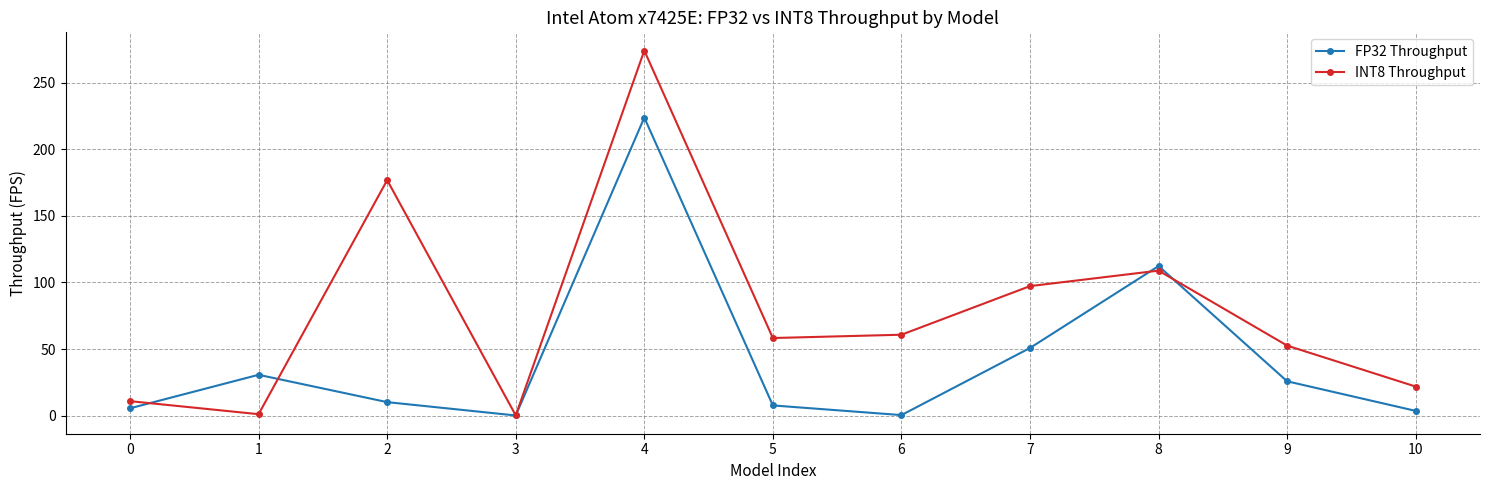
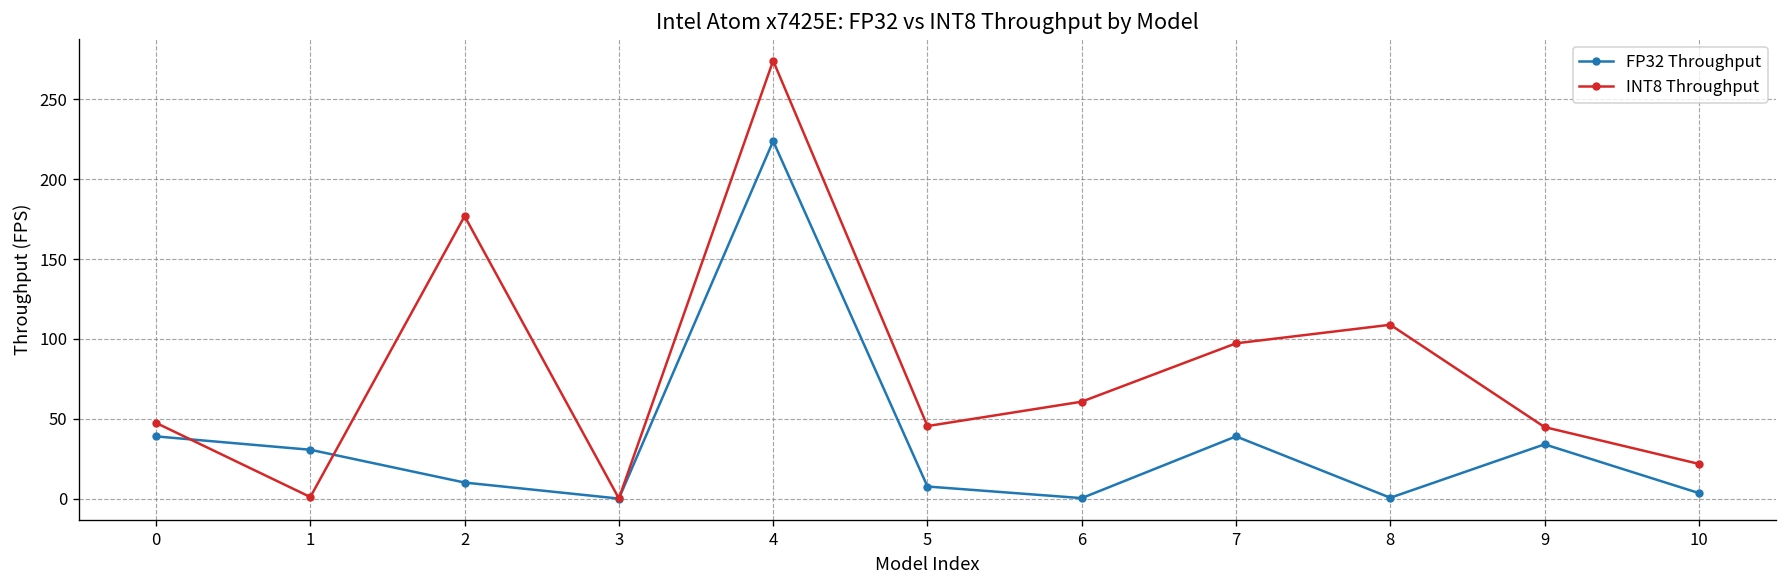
  {
    "FP32 Throughput": {
-     "0": 5,
+     "0": 39,
      "1": 31,
      "2": 10,
      "4": 224,
      "5": 8,
      "6": 0,
-     "7": 51,
-     "8": 112,
-     "9": 26,
+     "7": 39,
+     "8": 1,
+     "9": 34,
      "10": 4
    },
    "INT8 Throughput": {
-     "0": 11,
+     "0": 47,
      "1": 1,
      "2": 177,
      "4": 274,
-     "5": 58,
+     "5": 45,
      "6": 61,
      "7": 97,
      "8": 109,
-     "9": 53,
+     "9": 45,
      "10": 22
    }
  }
